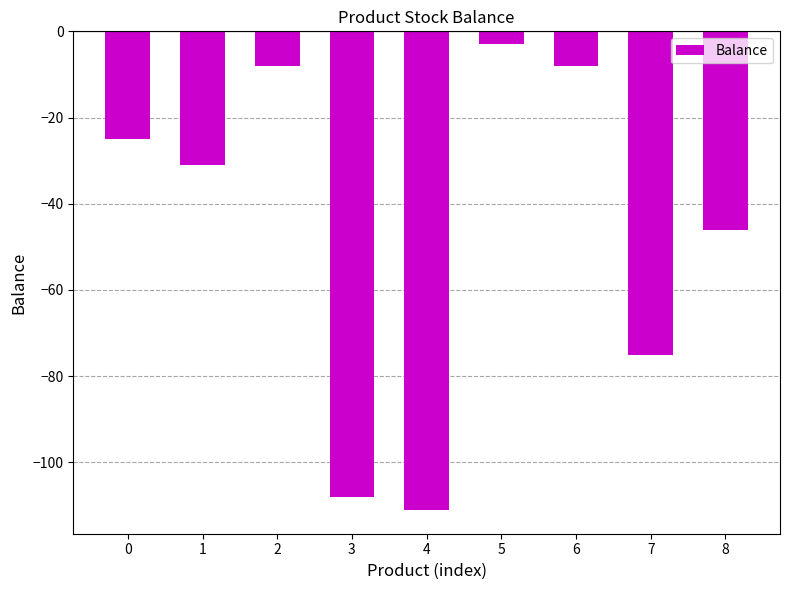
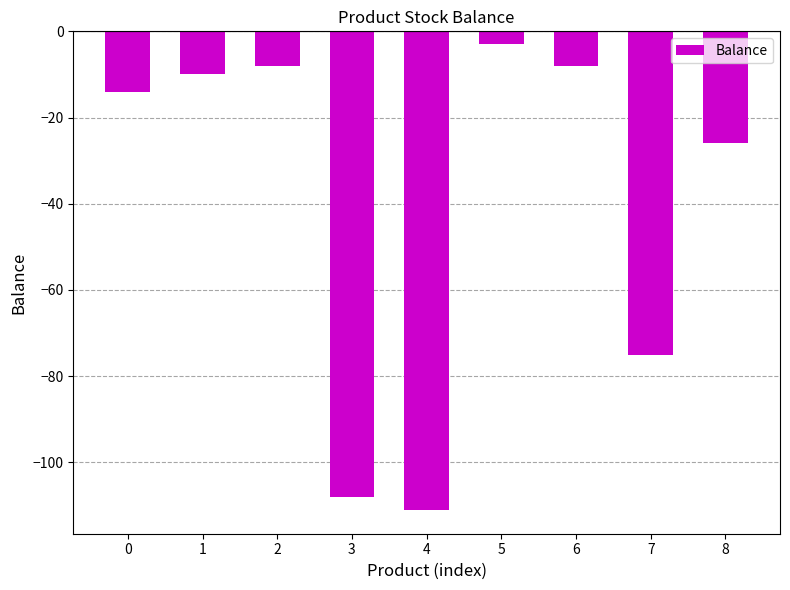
  {
-   "0": -25,
-   "1": -31,
+   "0": -14,
+   "1": -10,
    "2": -8,
    "3": -108,
    "4": -111,
    "5": -3,
    "6": -8,
    "7": -75,
-   "8": -46
+   "8": -26
  }
